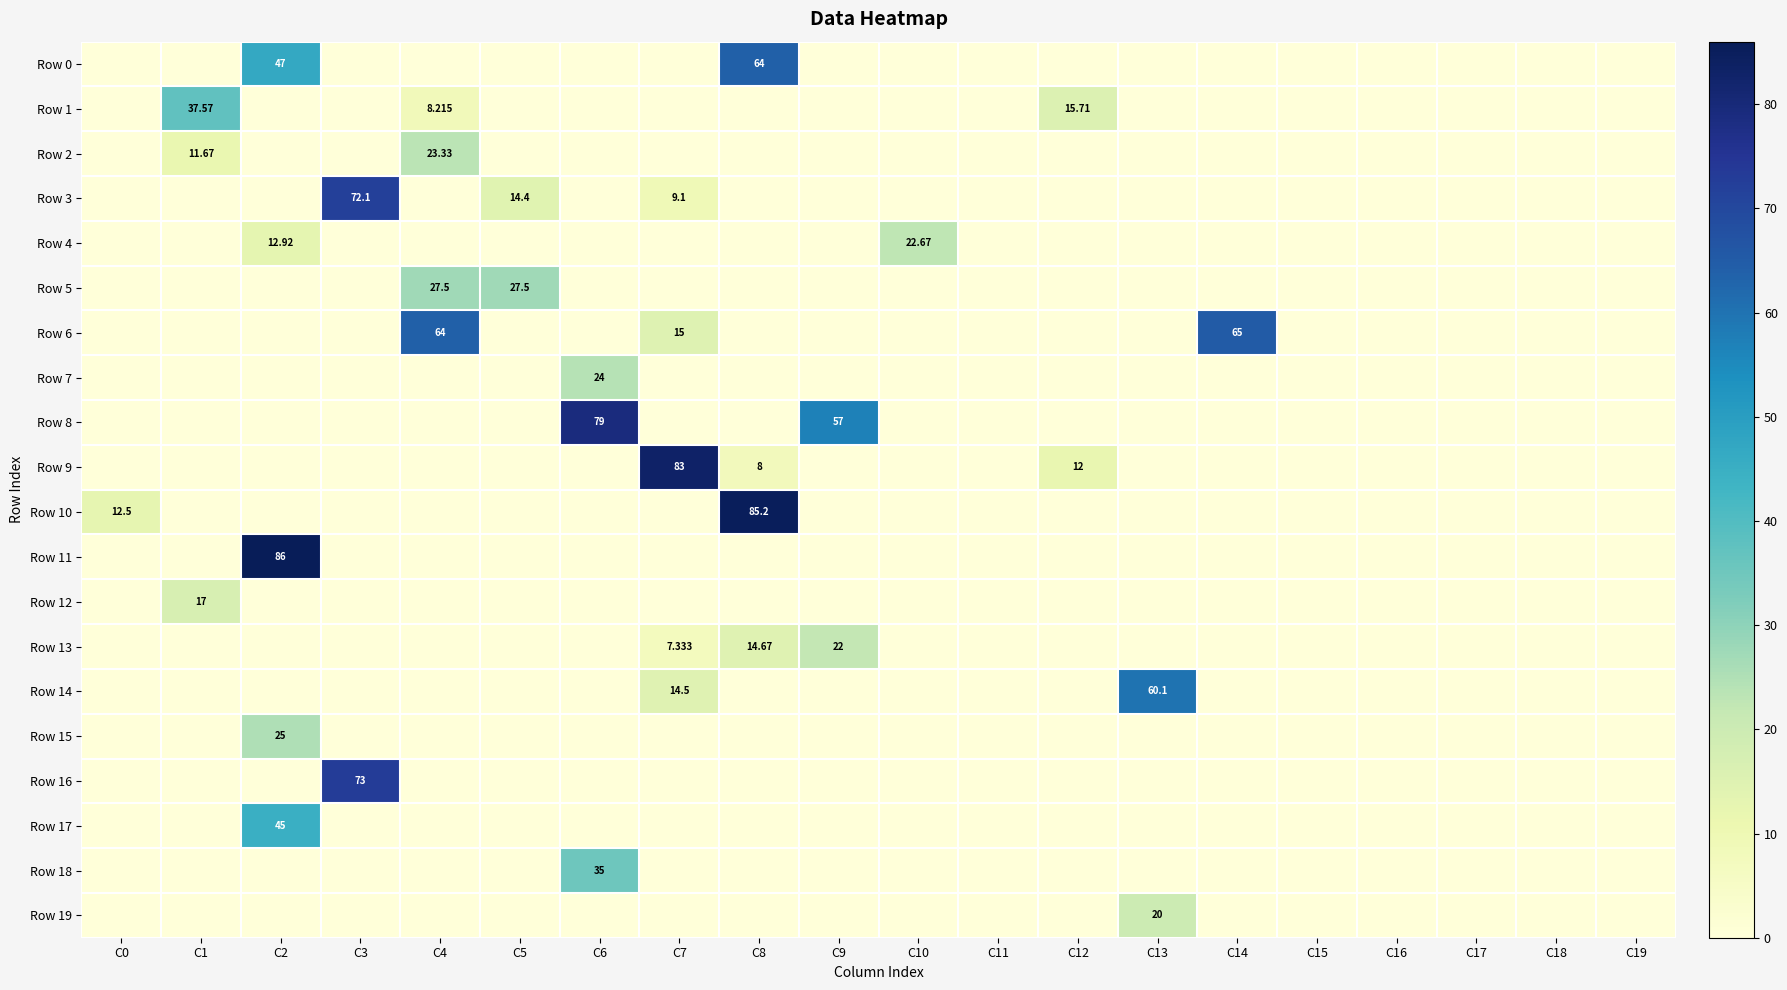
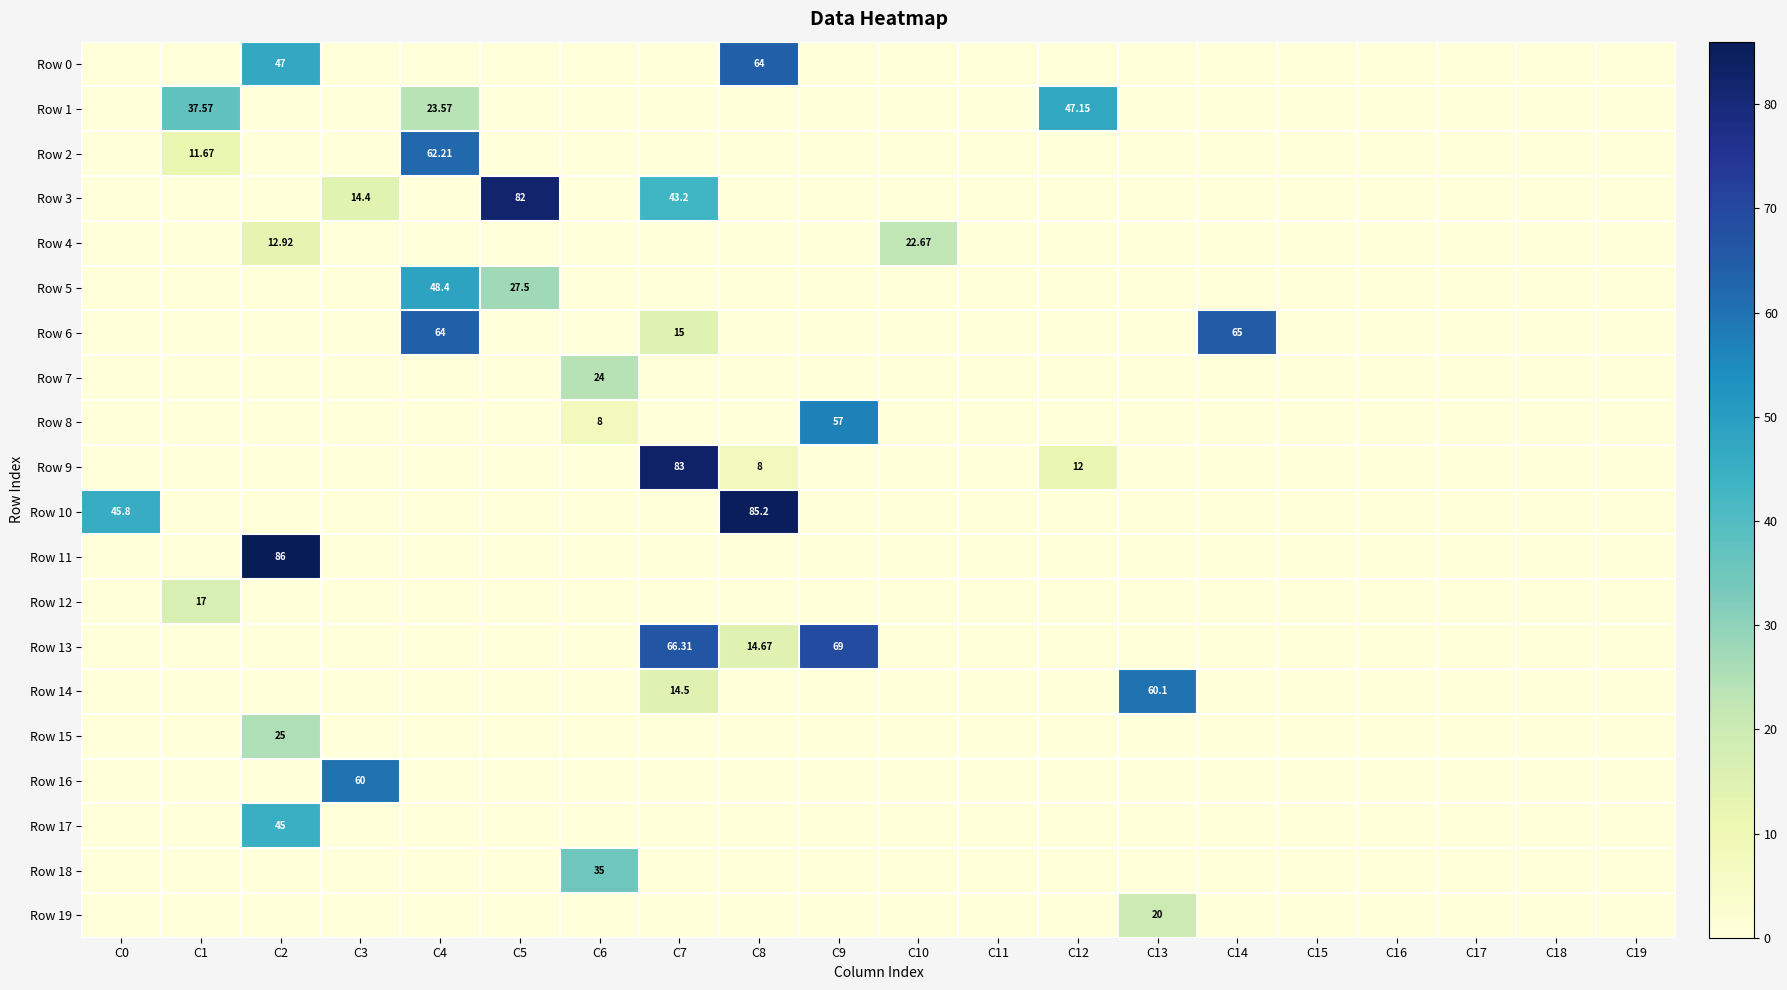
  {
    "Row 0": {
      "C2": 47,
      "C8": 64
    },
    "Row 1": {
      "C1": 37.57,
-     "C4": 8.215,
-     "C12": 15.71
+     "C4": 23.57,
+     "C12": 47.15
    },
    "Row 2": {
      "C1": 11.67,
-     "C4": 23.33
+     "C4": 62.21
    },
    "Row 3": {
-     "C3": 72.1,
-     "C5": 14.4,
-     "C7": 9.1
+     "C3": 14.4,
+     "C5": 82,
+     "C7": 43.2
    },
    "Row 4": {
      "C2": 12.92,
      "C10": 22.67
    },
    "Row 5": {
-     "C4": 27.5,
+     "C4": 48.4,
      "C5": 27.5
    },
    "Row 6": {
      "C4": 64,
      "C7": 15,
      "C14": 65
    },
    "Row 7": {
      "C6": 24
    },
    "Row 8": {
-     "C6": 79,
+     "C6": 8,
      "C9": 57
    },
    "Row 9": {
      "C7": 83,
      "C8": 8,
      "C12": 12
    },
    "Row 10": {
-     "C0": 12.5,
+     "C0": 45.8,
      "C8": 85.2
    },
    "Row 11": {
      "C2": 86
    },
    "Row 12": {
      "C1": 17
    },
    "Row 13": {
-     "C7": 7.333,
+     "C7": 66.31,
      "C8": 14.67,
-     "C9": 22
+     "C9": 69
    },
    "Row 14": {
      "C7": 14.5,
      "C13": 60.1
    },
    "Row 15": {
      "C2": 25
    },
    "Row 16": {
-     "C3": 73
+     "C3": 60
    },
    "Row 17": {
      "C2": 45
    },
    "Row 18": {
      "C6": 35
    },
    "Row 19": {
      "C13": 20
    }
  }
